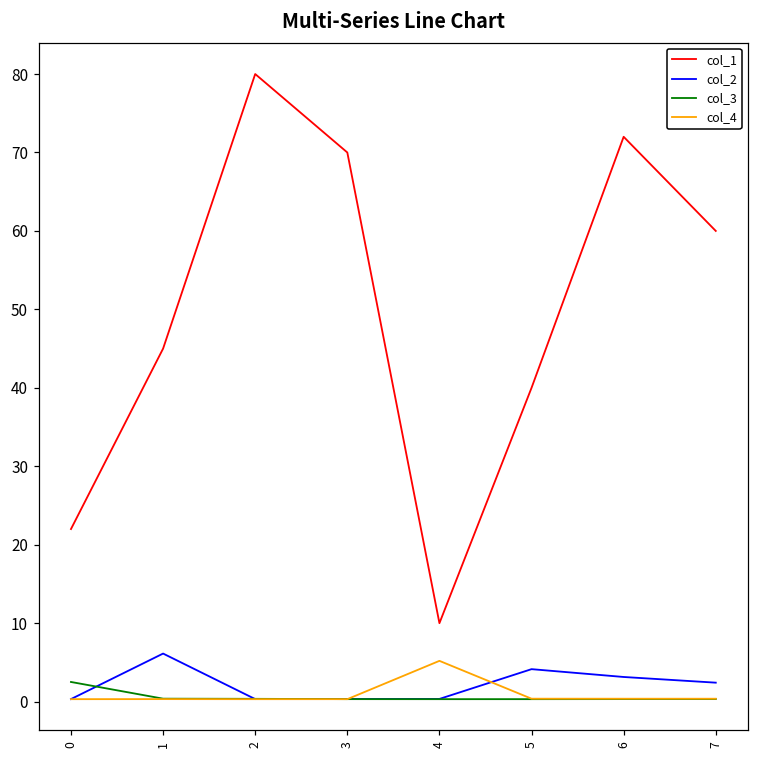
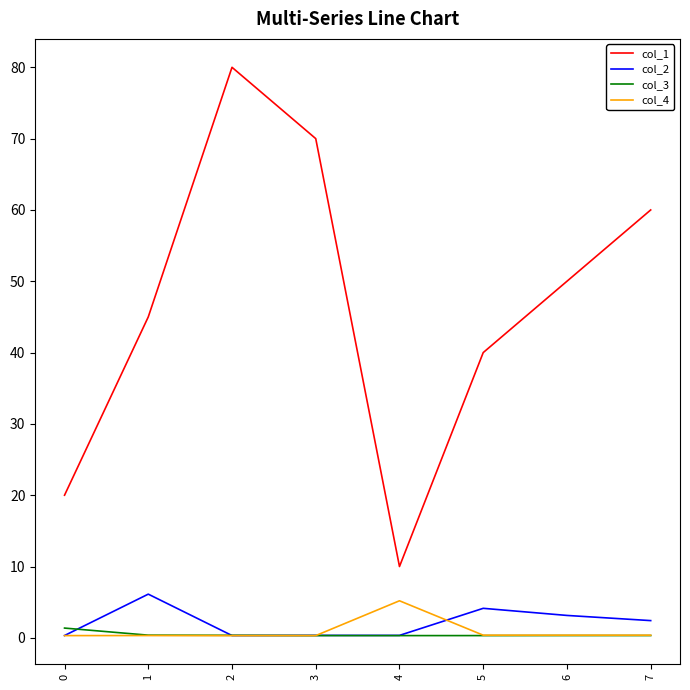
  {
    "col_1": {
-     "0": 22,
+     "0": 20,
      "1": 45,
      "2": 80,
      "3": 70,
      "4": 10,
      "5": 40,
-     "6": 72,
+     "6": 50,
      "7": 60
    },
    "col_2": {
      "1": 6,
      "5": 4,
      "6": 3,
      "7": 2
    },
    "col_3": {
-     "0": 3
+     "0": 1
    },
    "col_4": {
      "4": 5
    }
  }
